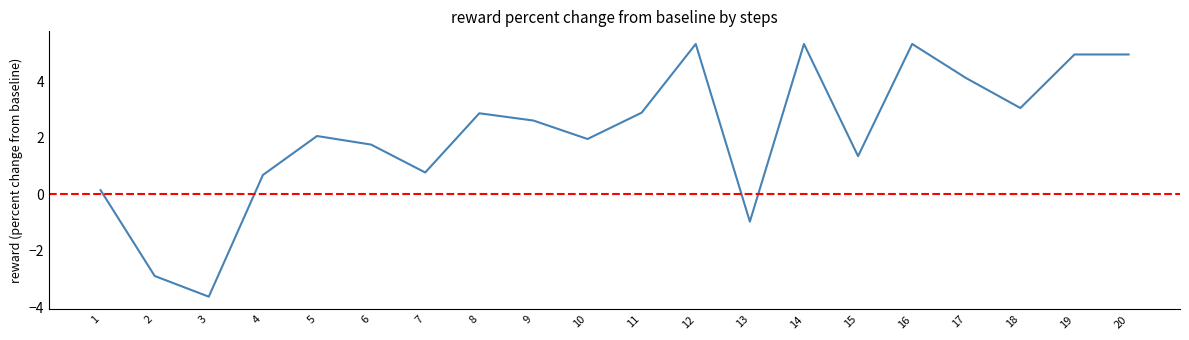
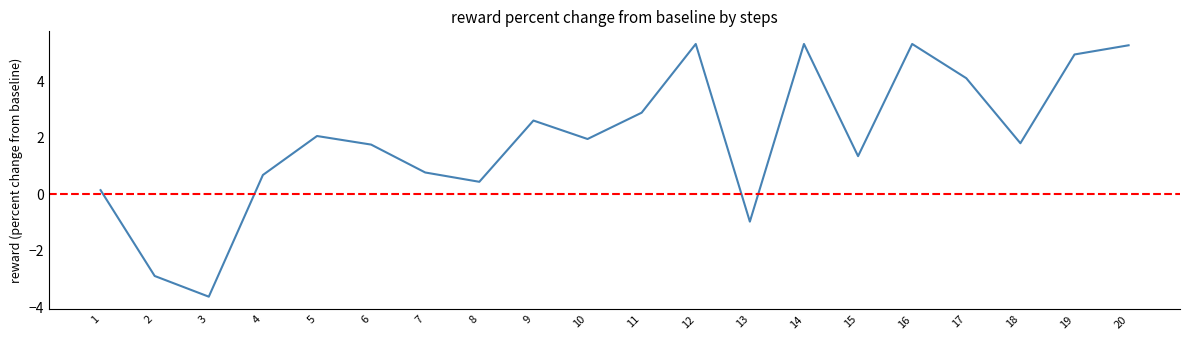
  {
    "1": 0.1,
    "2": -2.9,
    "3": -3.6,
    "4": 0.7,
    "5": 2.1,
    "6": 1.8,
    "7": 0.8,
-   "8": 2.9,
+   "8": 0.4,
    "9": 2.6,
    "10": 2.0,
    "11": 2.9,
    "12": 5.3,
    "13": -1.0,
    "14": 5.3,
    "15": 1.3,
    "16": 5.3,
    "17": 4.1,
-   "18": 3.0,
+   "18": 1.8,
    "19": 4.9,
-   "20": 4.9
+   "20": 5.3
  }
